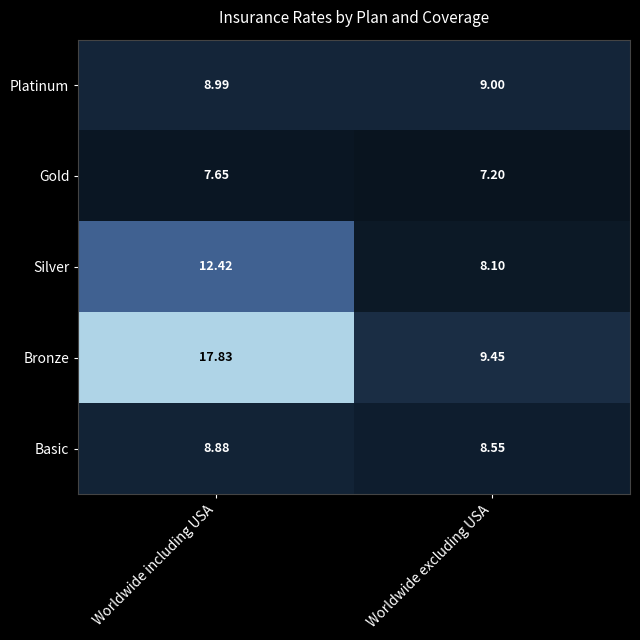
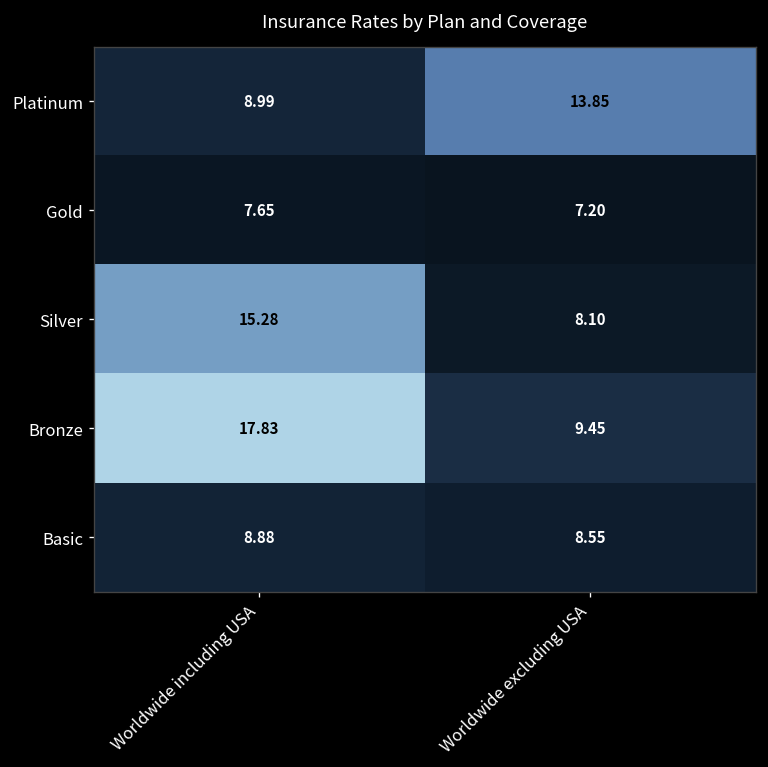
  {
    "Platinum": {
      "Worldwide including USA": 8.99,
-     "Worldwide excluding USA": 9.00
+     "Worldwide excluding USA": 13.85
    },
    "Gold": {
      "Worldwide including USA": 7.65,
      "Worldwide excluding USA": 7.20
    },
    "Silver": {
-     "Worldwide including USA": 12.42,
+     "Worldwide including USA": 15.28,
      "Worldwide excluding USA": 8.10
    },
    "Bronze": {
      "Worldwide including USA": 17.83,
      "Worldwide excluding USA": 9.45
    },
    "Basic": {
      "Worldwide including USA": 8.88,
      "Worldwide excluding USA": 8.55
    }
  }
